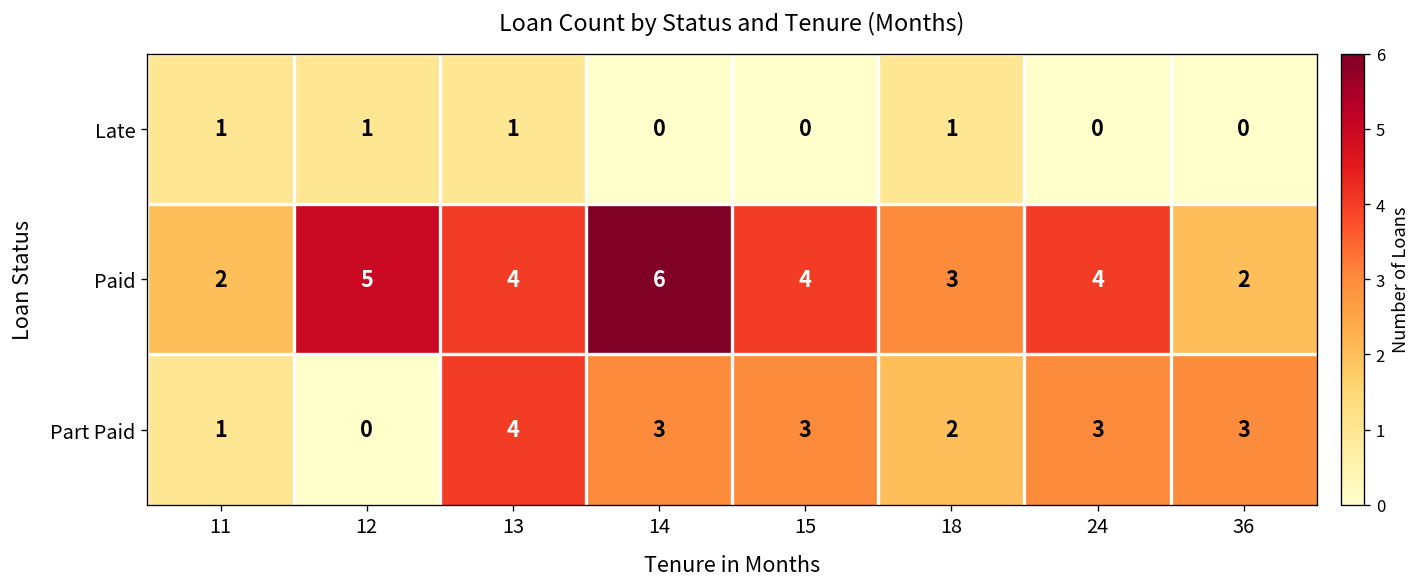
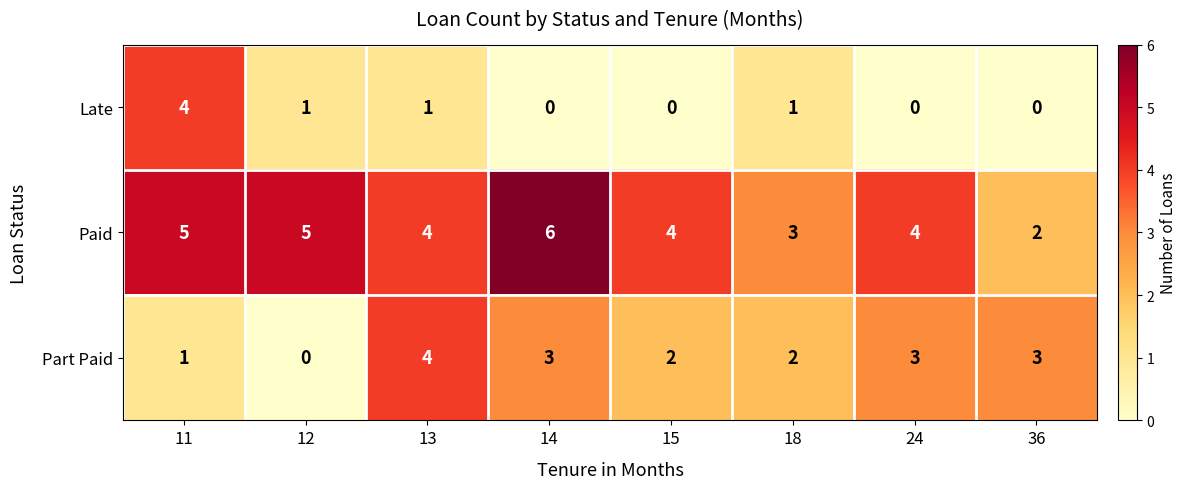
  {
    "Late": {
-     "11": 1,
+     "11": 4,
      "12": 1,
      "13": 1,
      "14": 0,
      "15": 0,
      "18": 1,
      "24": 0,
      "36": 0
    },
    "Paid": {
-     "11": 2,
+     "11": 5,
      "12": 5,
      "13": 4,
      "14": 6,
      "15": 4,
      "18": 3,
      "24": 4,
      "36": 2
    },
    "Part Paid": {
      "11": 1,
      "12": 0,
      "13": 4,
      "14": 3,
-     "15": 3,
+     "15": 2,
      "18": 2,
      "24": 3,
      "36": 3
    }
  }
